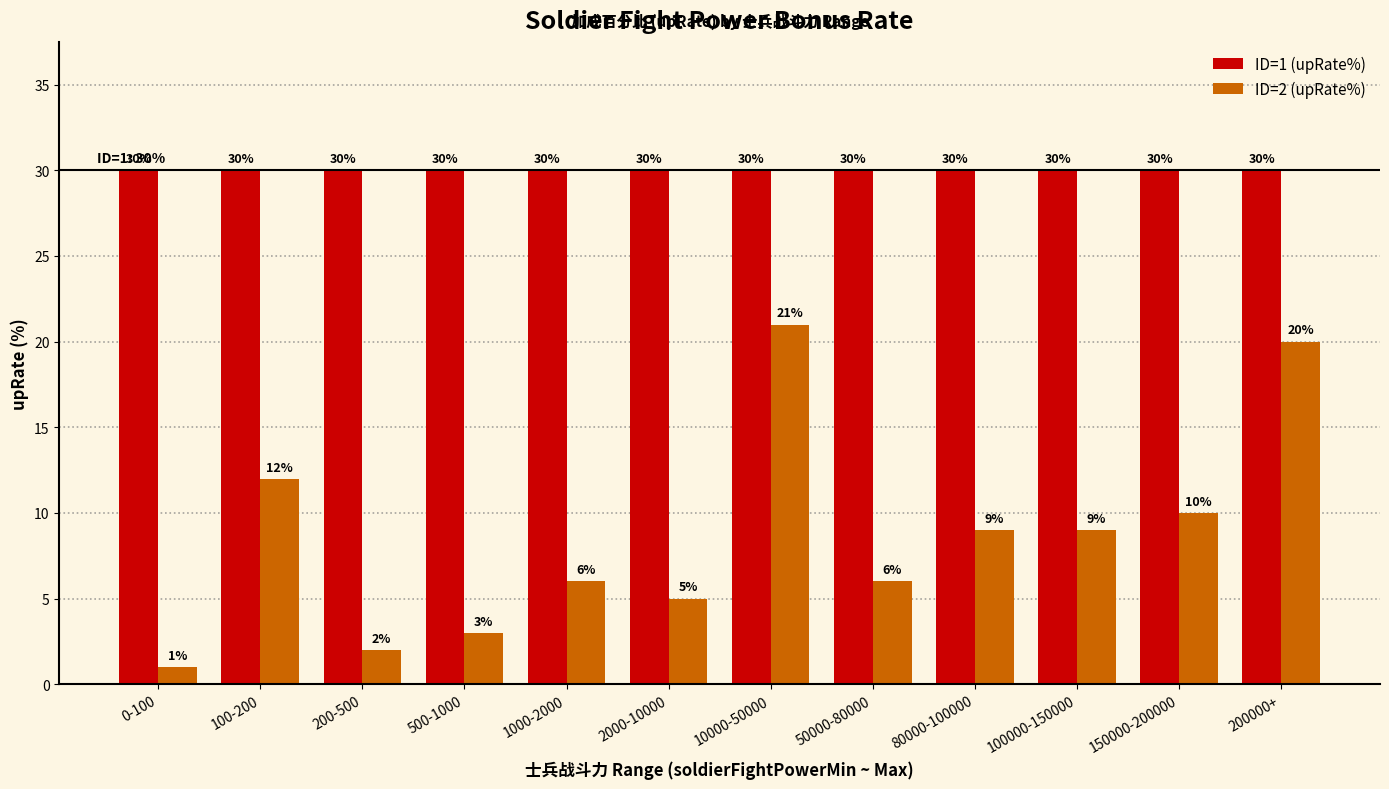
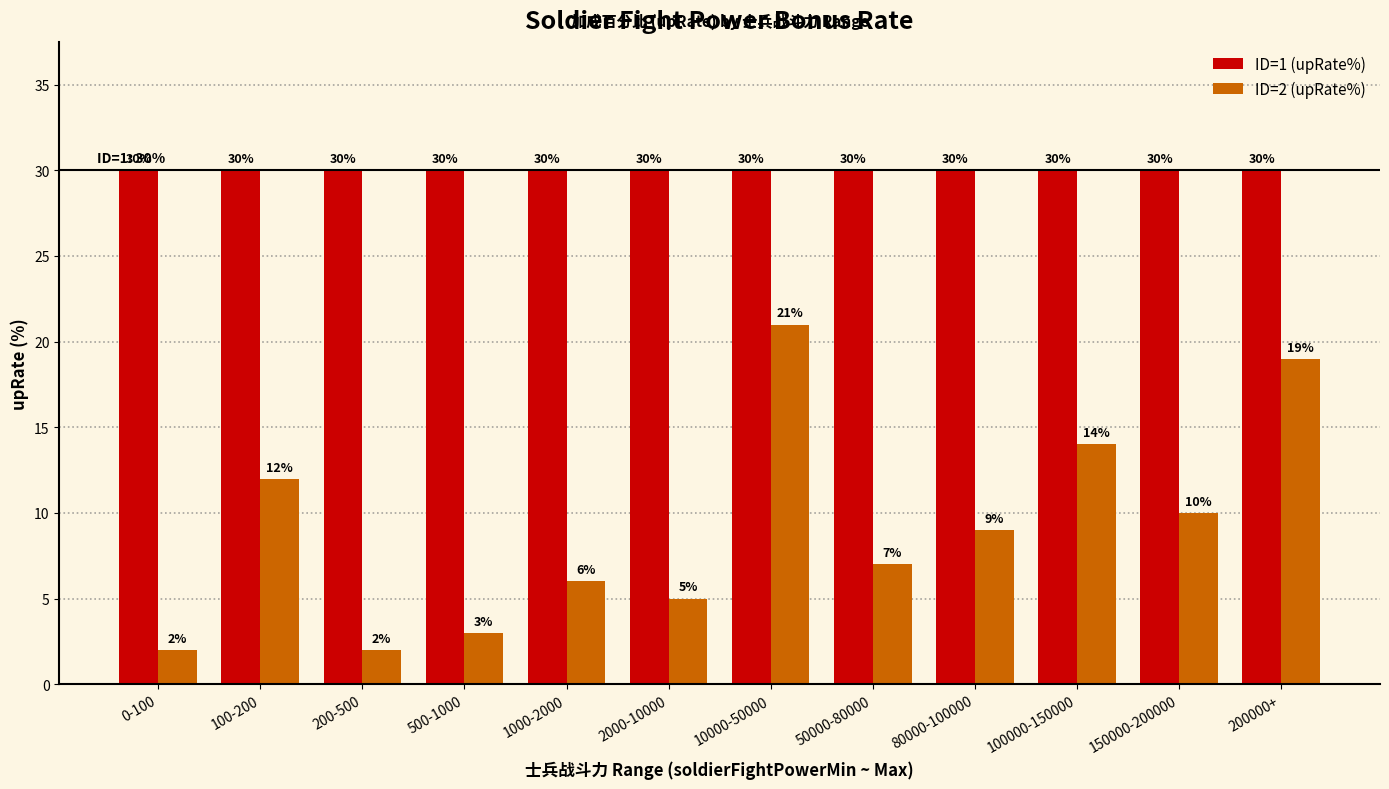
  {
    "ID=1 (upRate%)": {
      "100-200": "30%",
      "200-500": "30%",
      "500-1000": "30%",
      "1000-2000": "30%",
      "2000-10000": "30%",
      "10000-50000": "30%",
      "50000-80000": "30%",
      "80000-100000": "30%",
      "100000-150000": "30%",
      "150000-200000": "30%",
      "200000+": "30%"
    },
    "ID=2 (upRate%)": {
-     "0-100": "1%",
+     "0-100": "2%",
      "100-200": "12%",
      "200-500": "2%",
      "500-1000": "3%",
      "1000-2000": "6%",
      "2000-10000": "5%",
      "10000-50000": "21%",
-     "50000-80000": "6%",
+     "50000-80000": "7%",
      "80000-100000": "9%",
-     "100000-150000": "9%",
+     "100000-150000": "14%",
      "150000-200000": "10%",
-     "200000+": "20%"
+     "200000+": "19%"
    }
  }
